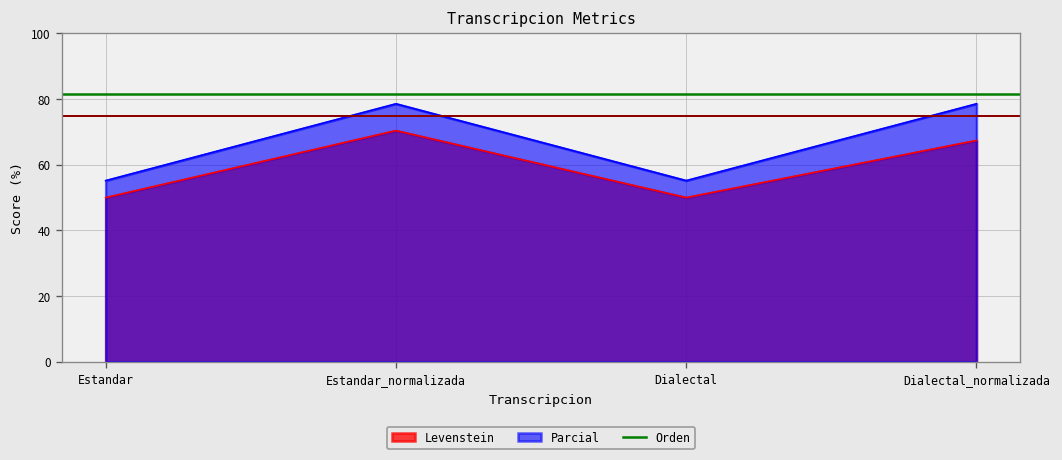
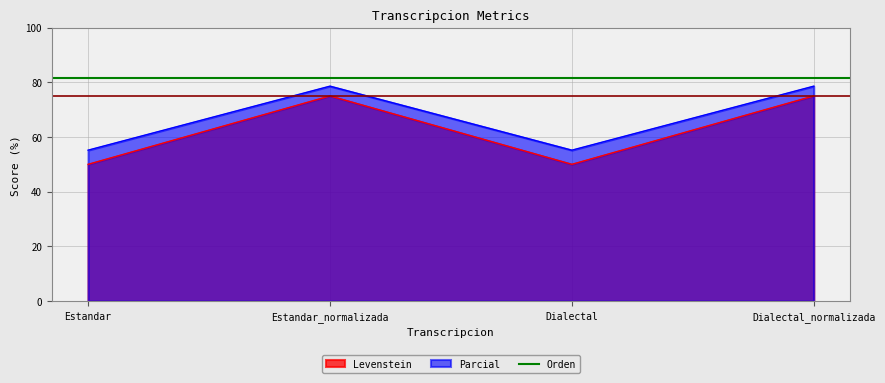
  {
    "Levenstein": {
      "Estandar": 50,
-     "Estandar_normalizada": 70,
+     "Estandar_normalizada": 75,
      "Dialectal": 50,
-     "Dialectal_normalizada": 67
+     "Dialectal_normalizada": 75
    },
    "Parcial": {
      "Estandar": 55,
      "Estandar_normalizada": 79,
      "Dialectal": 55,
      "Dialectal_normalizada": 79
    }
  }
